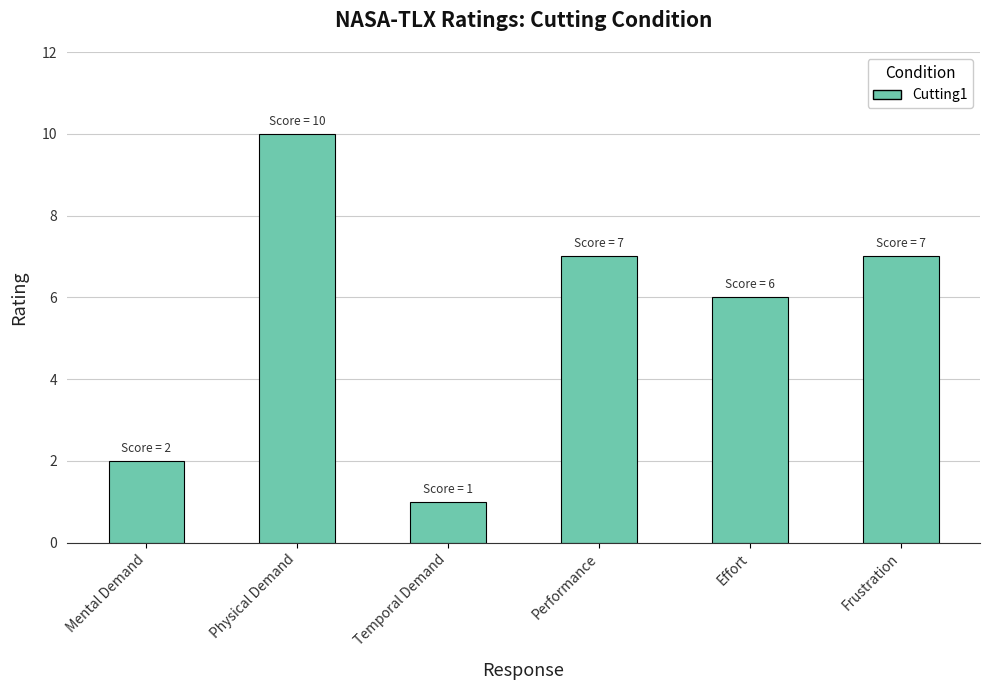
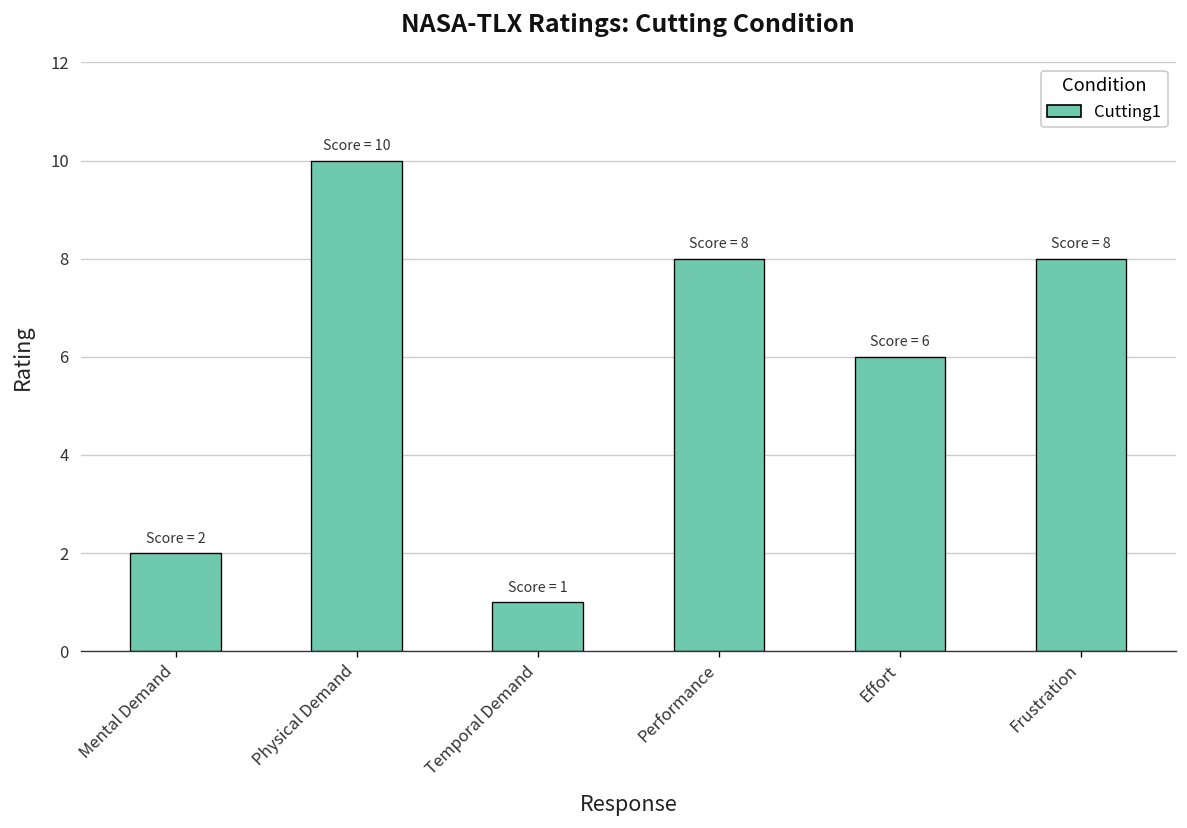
  {
    "Mental Demand": 2,
    "Physical Demand": 10,
    "Temporal Demand": 1,
-   "Performance": 7,
+   "Performance": 8,
    "Effort": 6,
-   "Frustration": 7
+   "Frustration": 8
  }
